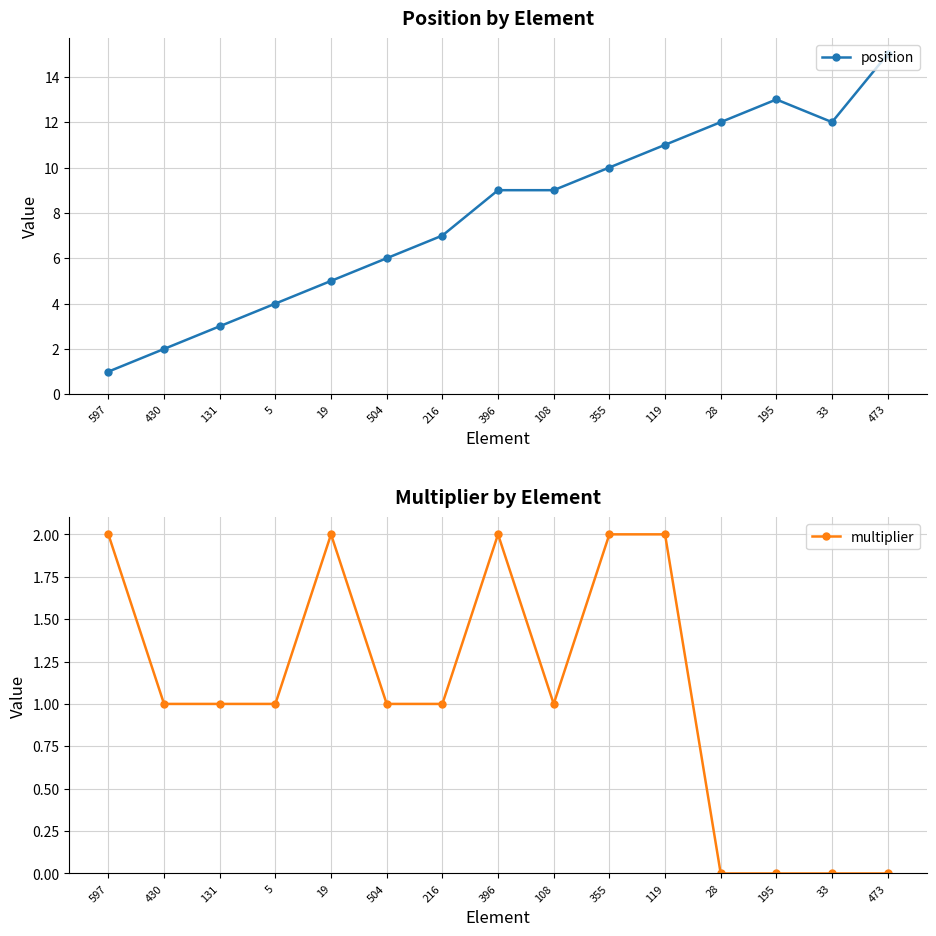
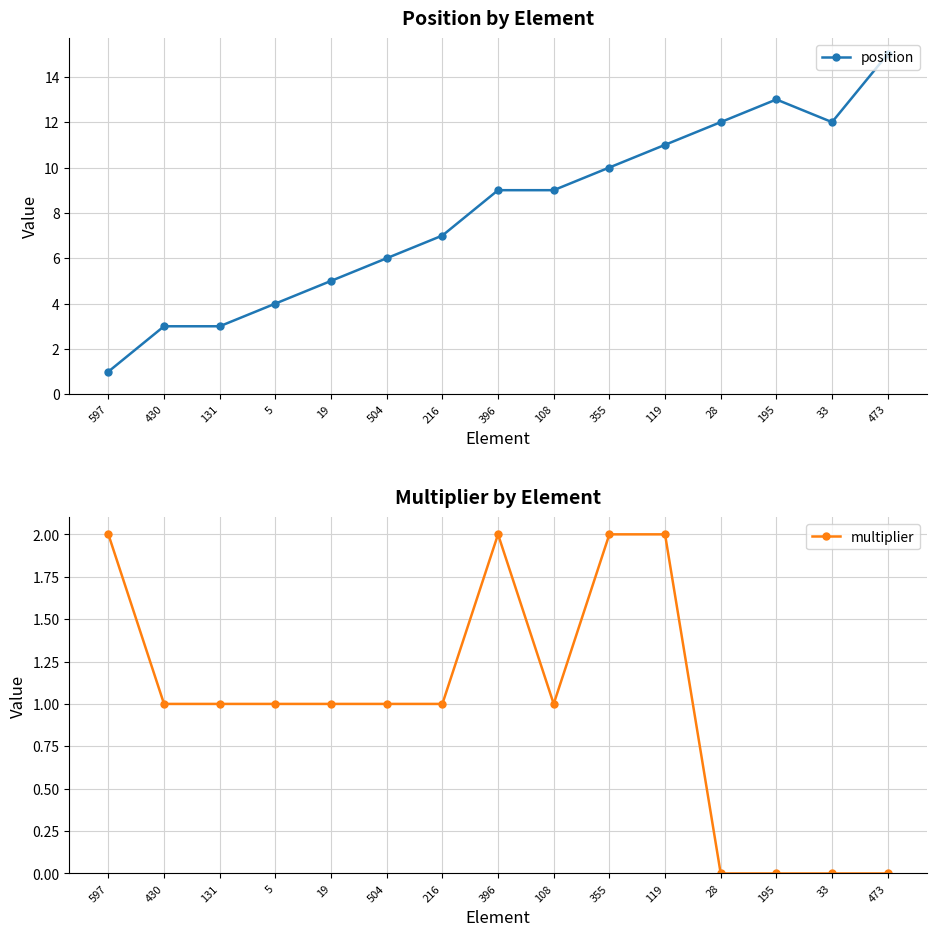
  {
    "Position by Element": {
      "597": 1,
-     "430": 2,
+     "430": 3,
      "131": 3,
      "5": 4,
      "19": 5,
      "504": 6,
      "216": 7,
      "396": 9,
      "108": 9,
      "355": 10,
      "119": 11,
      "28": 12,
      "195": 13,
      "33": 12
    },
    "Multiplier by Element": {
      "597": 2,
      "430": 1,
      "131": 1,
      "5": 1,
-     "19": 2,
+     "19": 1,
      "504": 1,
      "216": 1,
      "396": 2,
      "108": 1,
      "355": 2,
      "119": 2,
      "28": 0,
      "195": 0,
      "33": 0,
      "473": 0
    }
  }
